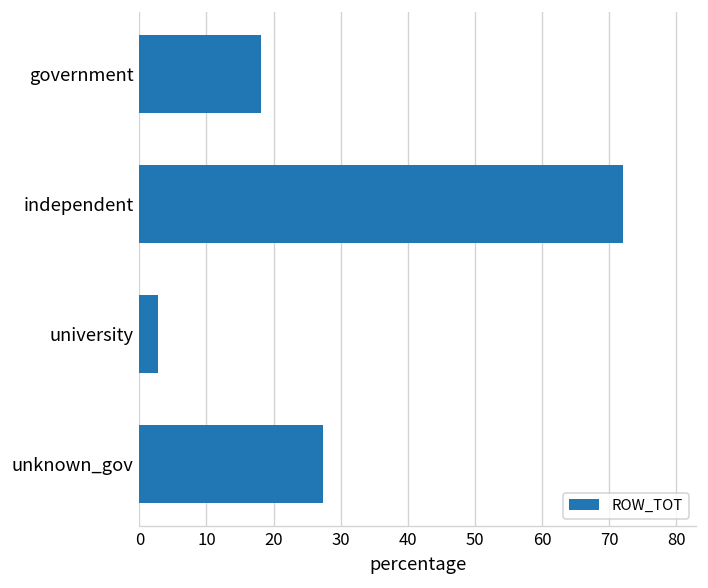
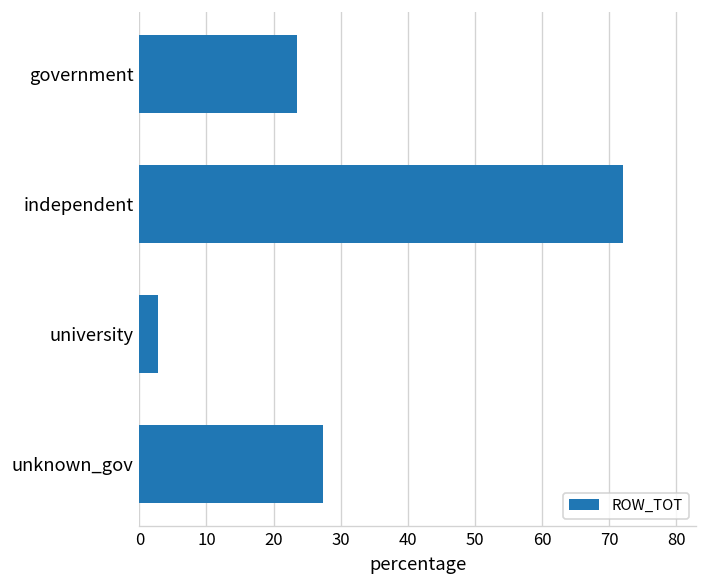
  {
-   "government": 18,
+   "government": 23,
    "independent": 72,
    "university": 3,
    "unknown_gov": 27
  }
